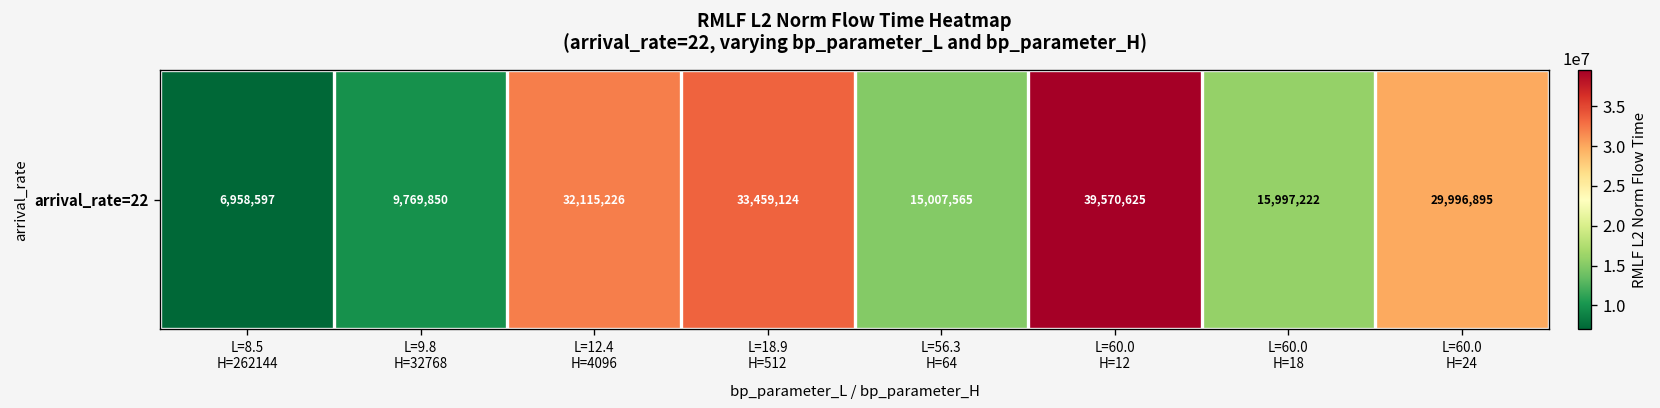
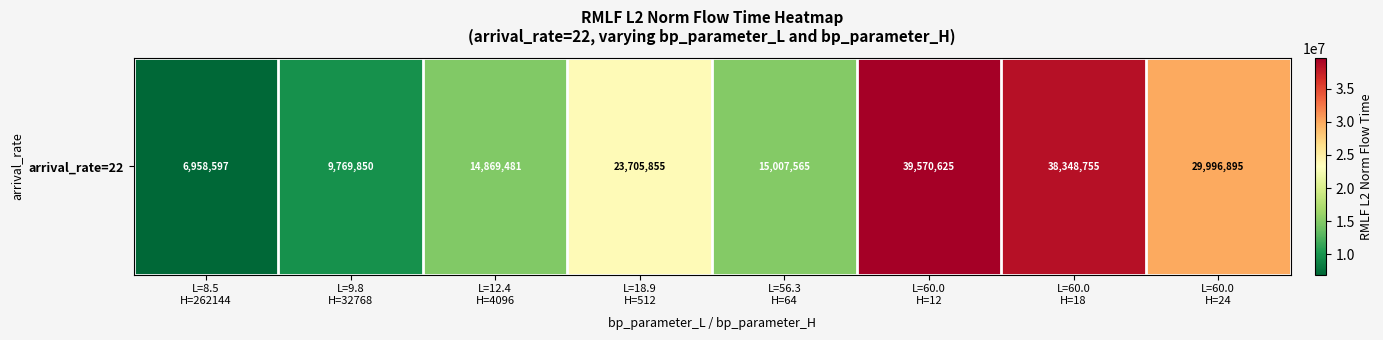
  {
    "arrival_rate=22": {
      "L=8.5 H=262144": "6,958,597",
      "L=9.8 H=32768": "9,769,850",
-     "L=12.4 H=4096": "32,115,226",
-     "L=18.9 H=512": "33,459,124",
+     "L=12.4 H=4096": "14,869,481",
+     "L=18.9 H=512": "23,705,855",
      "L=56.3 H=64": "15,007,565",
      "L=60.0 H=12": "39,570,625",
-     "L=60.0 H=18": "15,997,222",
+     "L=60.0 H=18": "38,348,755",
      "L=60.0 H=24": "29,996,895"
    }
  }
